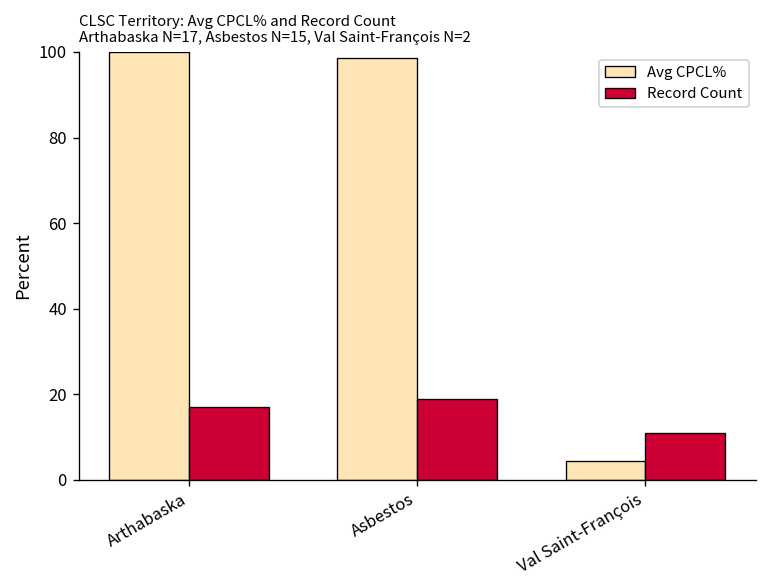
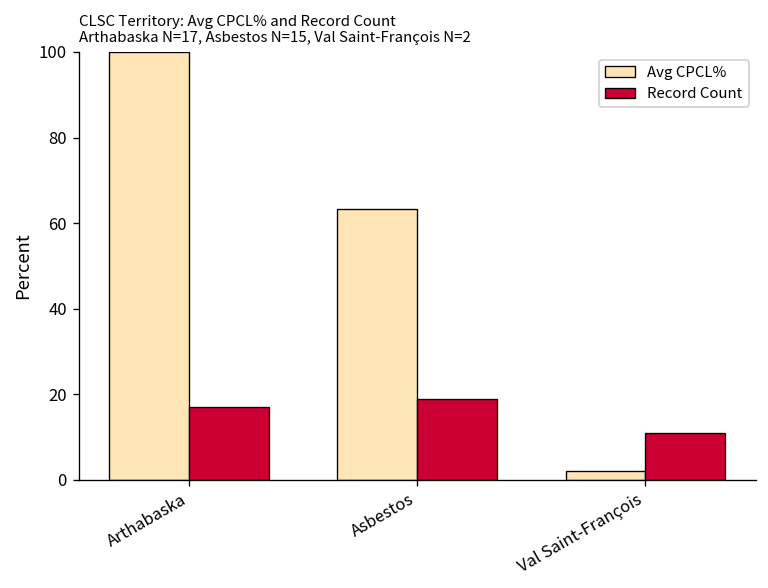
  {
    "Avg CPCL%": {
      "Arthabaska": 100,
-     "Asbestos": 99,
-     "Val Saint-François": 5
+     "Asbestos": 63,
+     "Val Saint-François": 2
    },
    "Record Count": {
      "Arthabaska": 17,
      "Asbestos": 19,
      "Val Saint-François": 11
    }
  }
